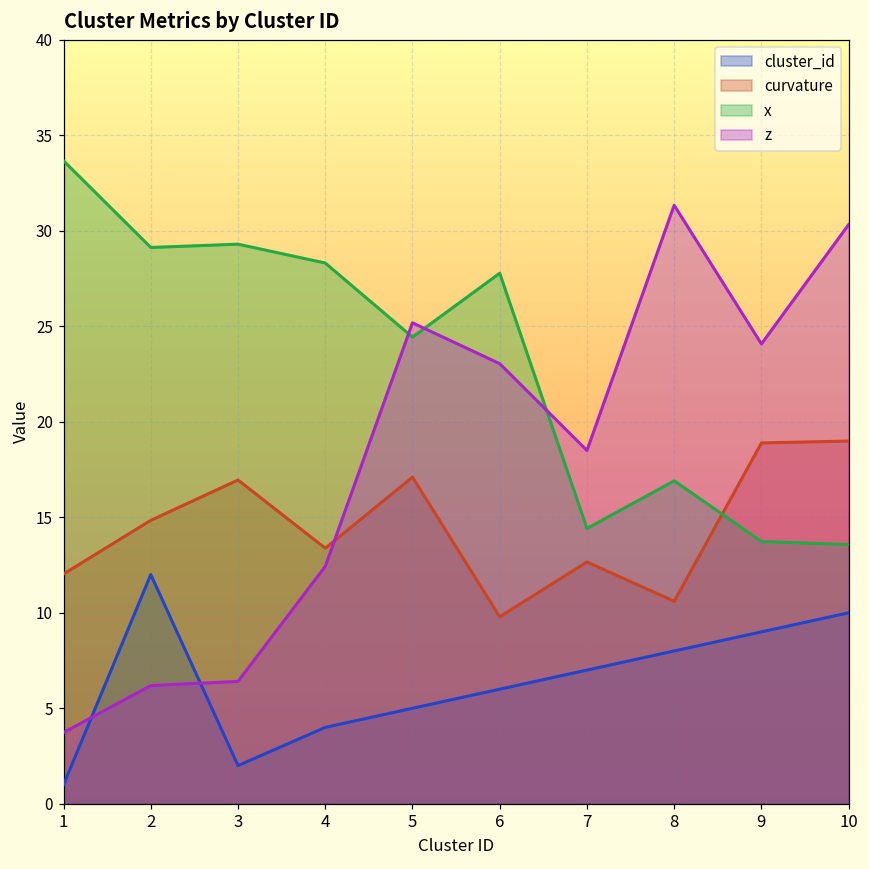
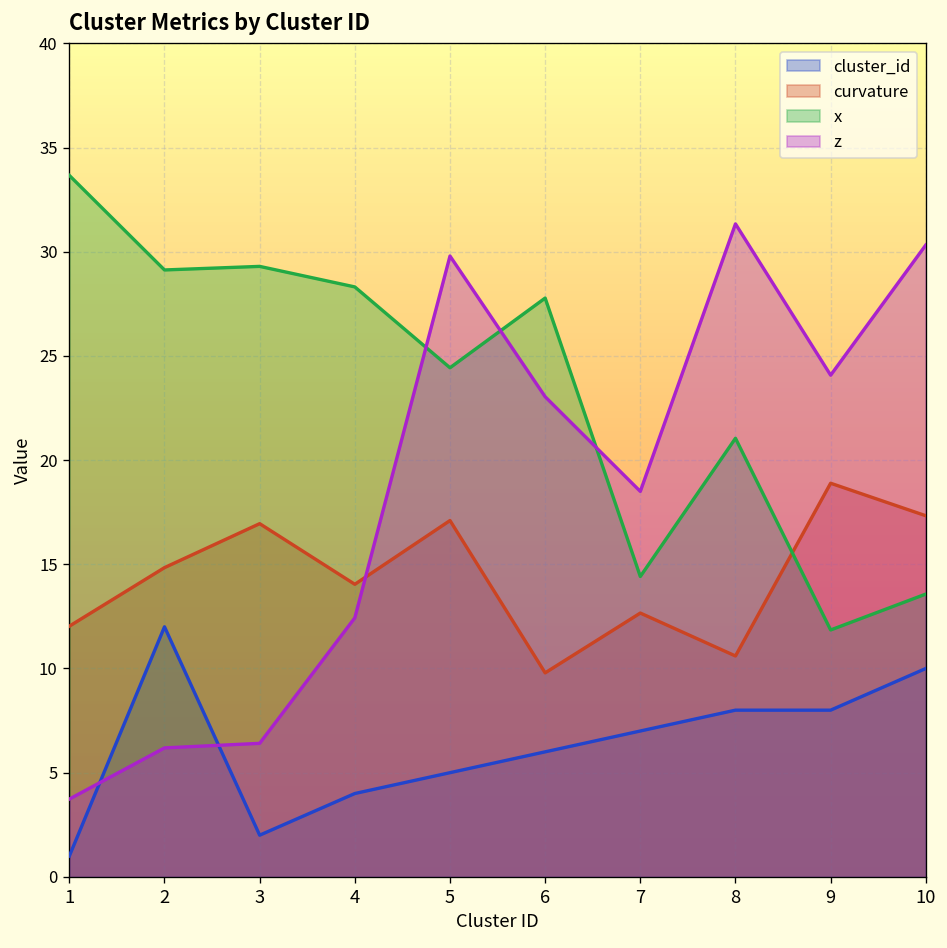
  {
    "cluster_id": {
      "1": 1,
      "2": 12,
      "3": 2,
      "4": 4,
      "5": 5,
      "6": 6,
      "7": 7,
      "8": 8,
-     "9": 9,
+     "9": 8,
      "10": 10
    },
    "curvature": {
      "1": 12.0,
      "2": 14.8,
      "3": 17.0,
-     "4": 13.4,
+     "4": 14.0,
      "5": 17.1,
      "6": 9.8,
      "7": 12.7,
      "8": 10.6,
      "9": 18.9,
-     "10": 19.0
+     "10": 17.3
    },
    "x": {
      "1": 33.7,
      "2": 29.1,
      "3": 29.3,
      "4": 28.3,
      "5": 24.4,
      "6": 27.8,
      "7": 14.4,
-     "8": 16.9,
-     "9": 13.7,
+     "8": 21.0,
+     "9": 11.8,
      "10": 13.6
    },
    "z": {
      "1": 3.7,
      "2": 6.2,
      "3": 6.4,
      "4": 12.4,
-     "5": 25.2,
+     "5": 29.8,
      "6": 23.0,
      "7": 18.5,
      "8": 31.3,
      "9": 24.1,
      "10": 30.3
    }
  }
